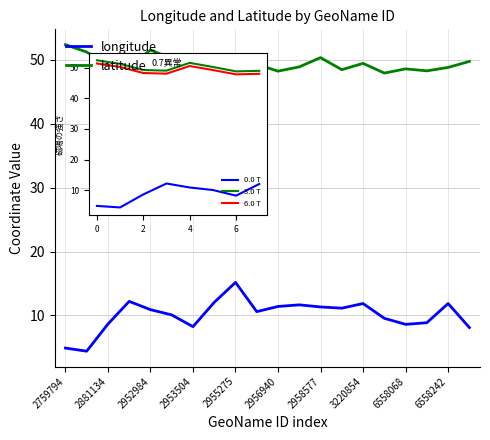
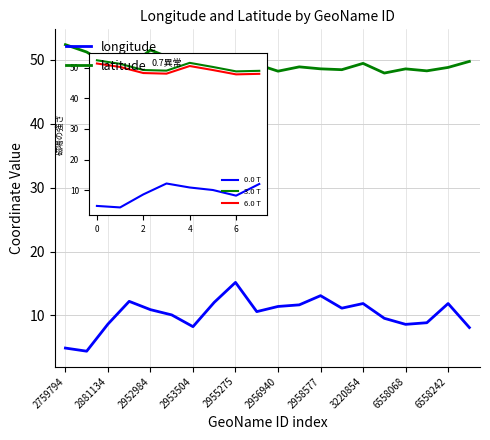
  {
    "longitude": {
      "2759794": 5,
      "2881134": 9,
      "2952984": 11,
      "2953504": 8,
      "2955275": 15,
      "2956940": 11,
-     "2958577": 11,
+     "2958577": 13,
      "3220854": 12,
      "6558068": 9,
      "6558242": 12
    },
    "latitude": {
      "2759794": 52,
      "2881134": 49,
      "2952984": 52,
      "2953504": 49,
      "2955275": 46,
      "2956940": 48,
-     "2958577": 50,
+     "2958577": 49,
      "3220854": 49,
      "6558068": 49,
      "6558242": 49
    }
  }
